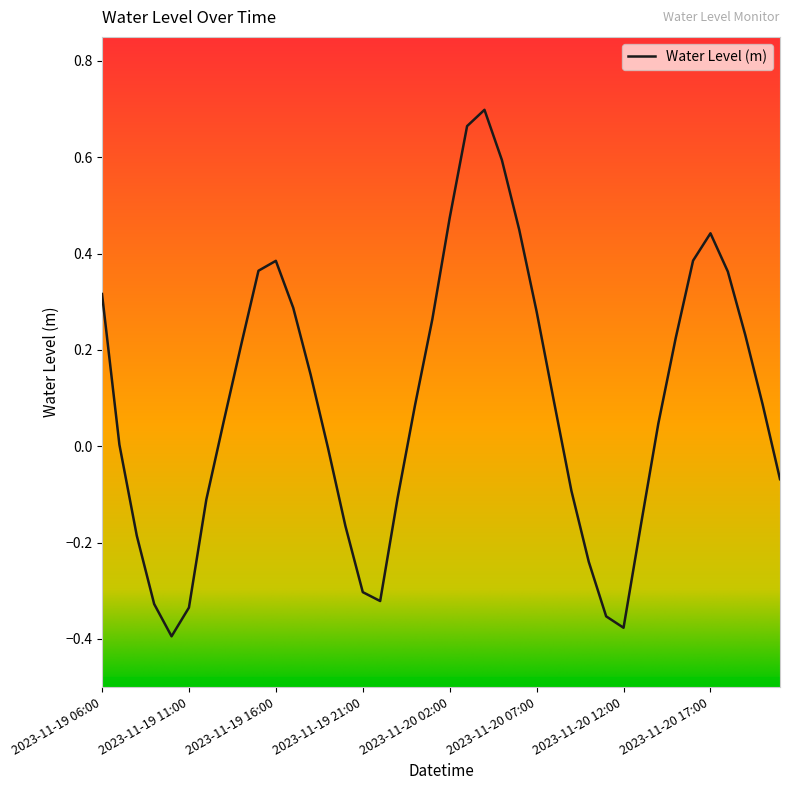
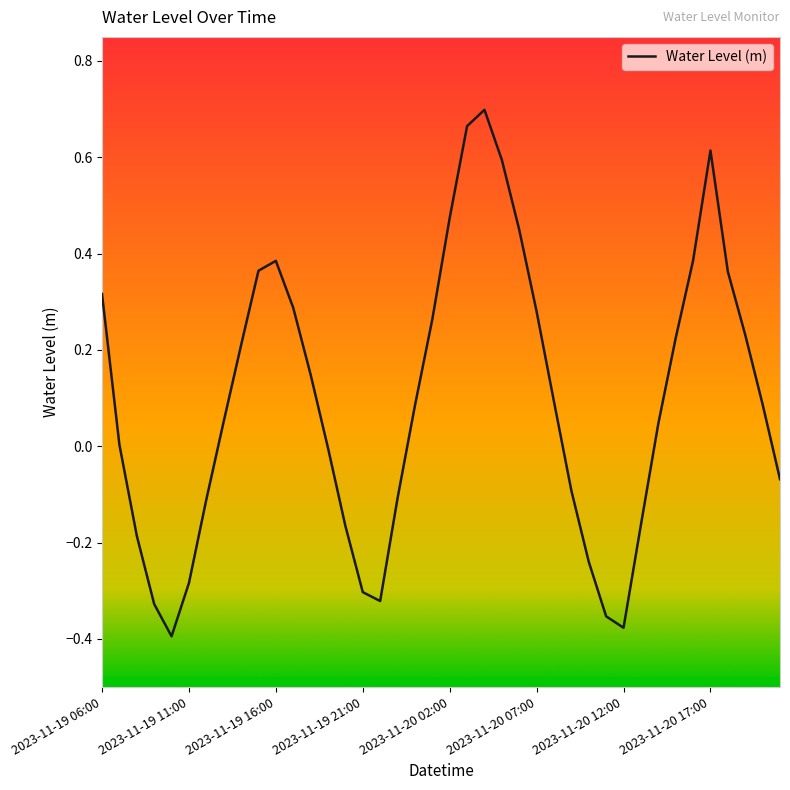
  {
    "2023-11-19 06:00": 0.32,
-   "2023-11-19 11:00": -0.34,
+   "2023-11-19 11:00": -0.28,
    "2023-11-19 16:00": 0.38,
    "2023-11-19 21:00": -0.30,
    "2023-11-20 02:00": 0.47,
    "2023-11-20 07:00": 0.28,
    "2023-11-20 12:00": -0.38,
-   "2023-11-20 17:00": 0.44
+   "2023-11-20 17:00": 0.61
  }
